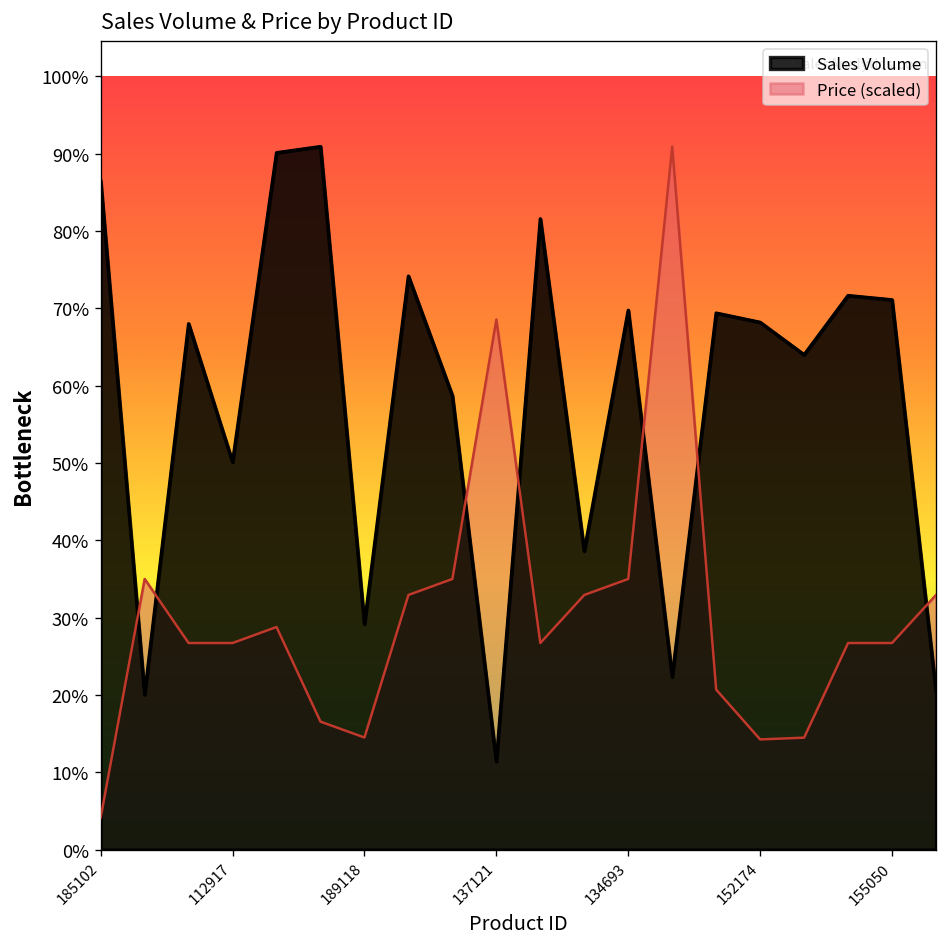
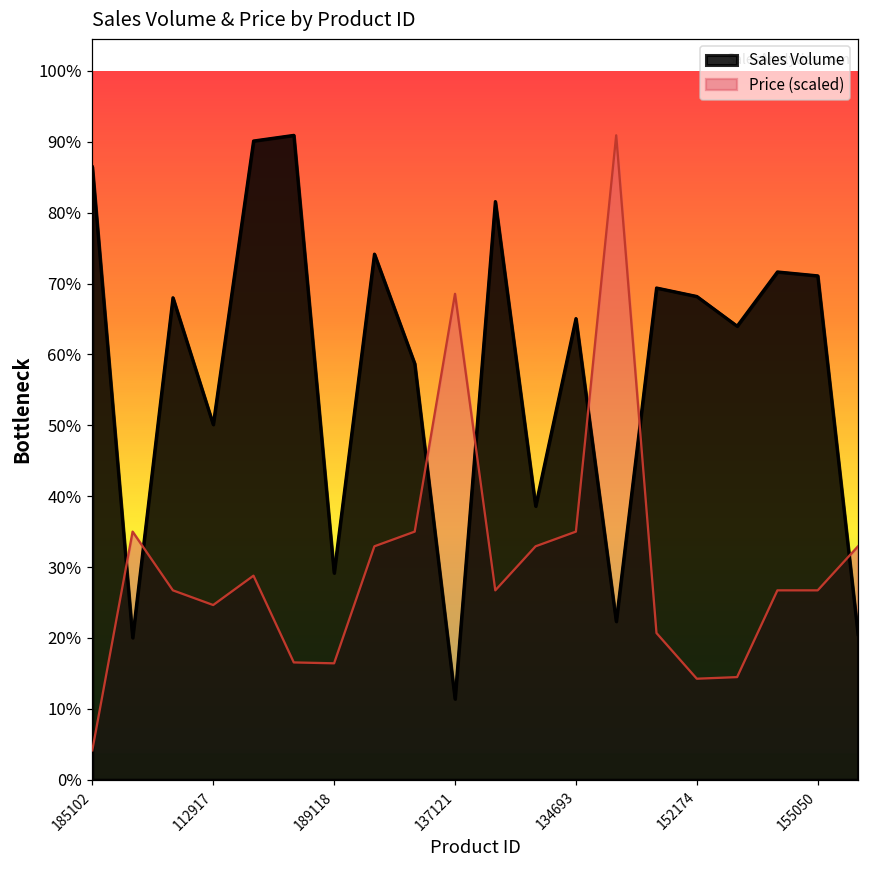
  {
    "Sales Volume": {
      "185102": "86%",
      "112917": "50%",
      "189118": "29%",
      "137121": "11%",
-     "134693": "70%",
+     "134693": "65%",
      "152174": "68%",
      "155050": "71%"
    },
    "Price (scaled)": {
      "185102": "4%",
-     "112917": "27%",
-     "189118": "14%",
+     "112917": "25%",
+     "189118": "16%",
      "137121": "69%",
      "134693": "35%",
      "152174": "14%",
      "155050": "27%"
    }
  }
